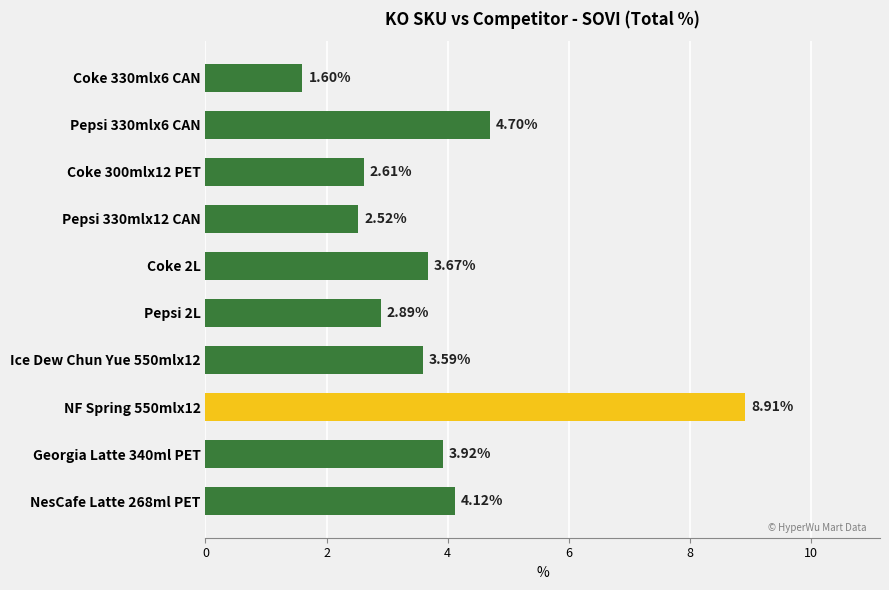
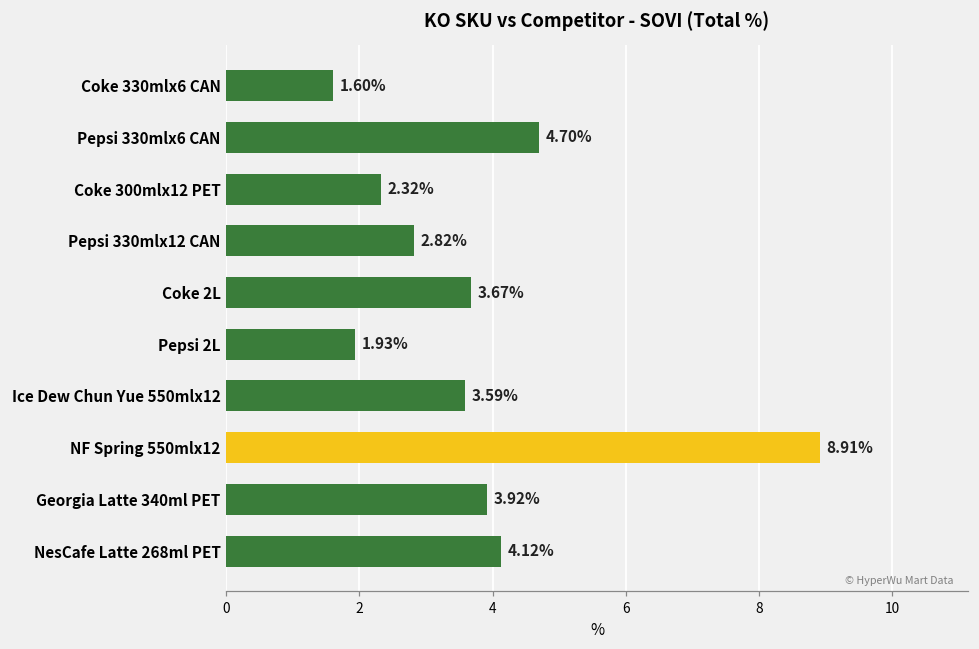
  {
    "Coke 330mlx6 CAN": "1.60%",
    "Pepsi 330mlx6 CAN": "4.70%",
-   "Coke 300mlx12 PET": "2.61%",
-   "Pepsi 330mlx12 CAN": "2.52%",
+   "Coke 300mlx12 PET": "2.32%",
+   "Pepsi 330mlx12 CAN": "2.82%",
    "Coke 2L": "3.67%",
-   "Pepsi 2L": "2.89%",
+   "Pepsi 2L": "1.93%",
    "Ice Dew Chun Yue 550mlx12": "3.59%",
    "NF Spring 550mlx12": "8.91%",
    "Georgia Latte 340ml PET": "3.92%",
    "NesCafe Latte 268ml PET": "4.12%"
  }
